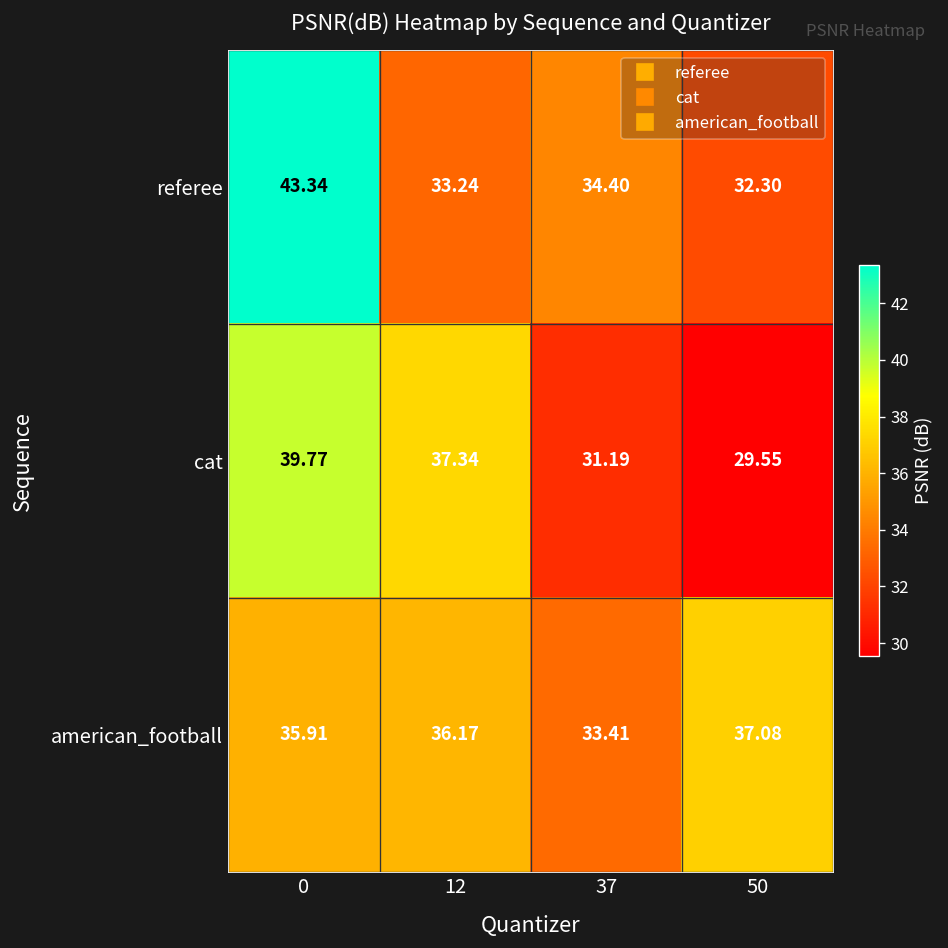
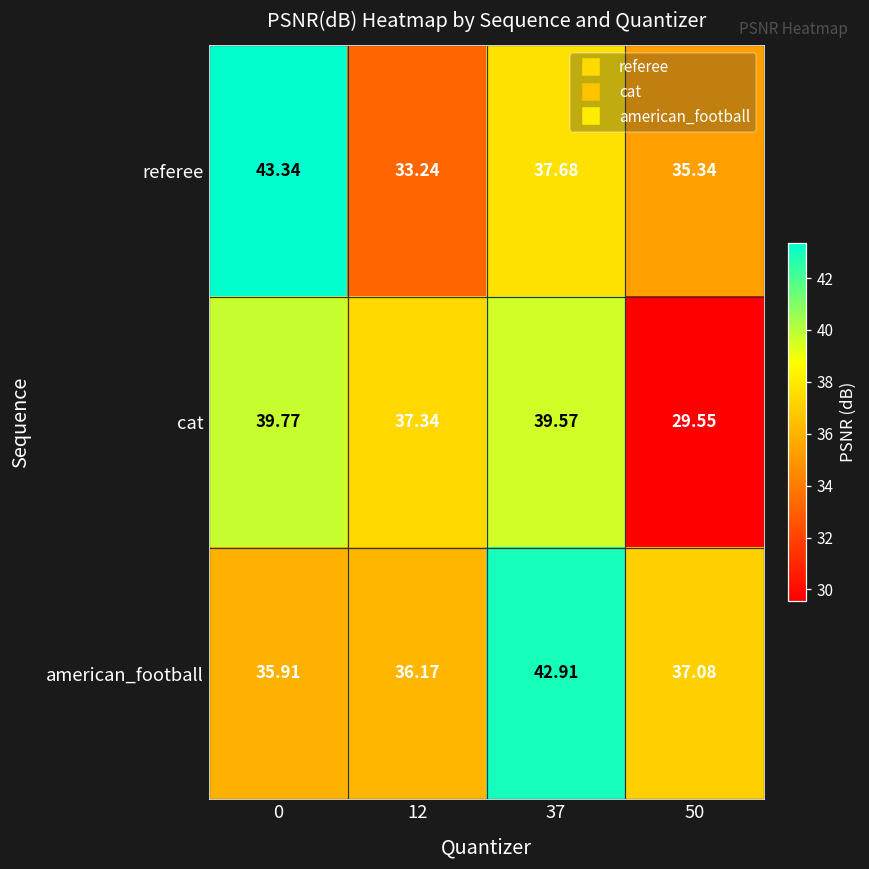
  {
    "referee": {
      "0": 43.34,
      "12": 33.24,
-     "37": 34.40,
-     "50": 32.30
+     "37": 37.68,
+     "50": 35.34
    },
    "cat": {
      "0": 39.77,
      "12": 37.34,
-     "37": 31.19,
+     "37": 39.57,
      "50": 29.55
    },
    "american_football": {
      "0": 35.91,
      "12": 36.17,
-     "37": 33.41,
+     "37": 42.91,
      "50": 37.08
    }
  }
